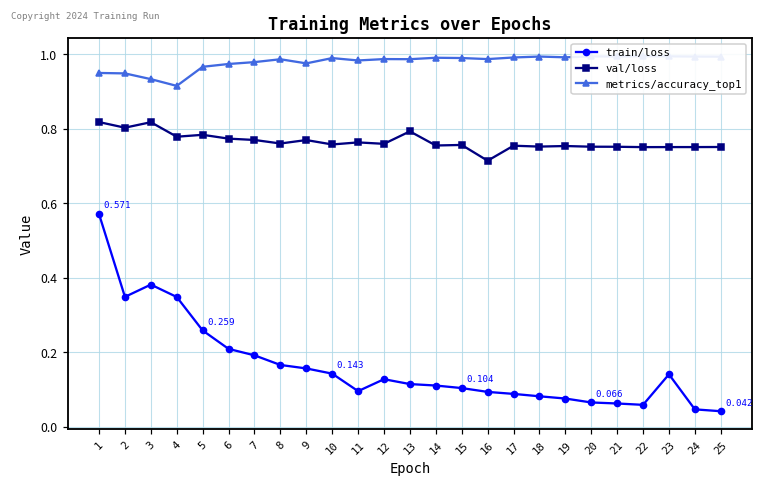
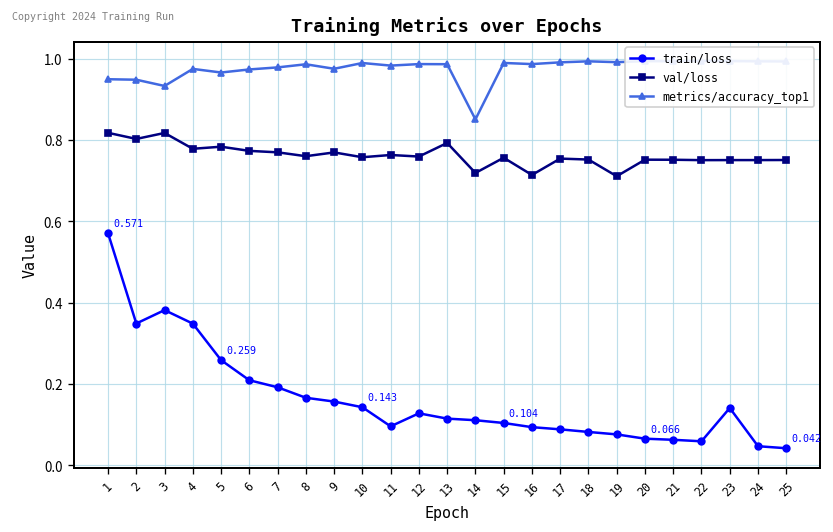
  {
    "train/loss": {
      "1": 0.571,
      "5": 0.259,
      "10": 0.143,
      "15": 0.104,
      "20": 0.066,
      "25": 0.042
    },
    "val/loss": {
      "1": 0.82,
      "2": 0.80,
      "3": 0.82,
      "4": 0.78,
      "5": 0.78,
      "6": 0.77,
      "7": 0.77,
      "8": 0.76,
      "9": 0.77,
      "10": 0.76,
      "11": 0.76,
      "12": 0.76,
      "13": 0.79,
-     "14": 0.76,
+     "14": 0.72,
      "15": 0.76,
      "16": 0.71,
      "17": 0.75,
      "18": 0.75,
-     "19": 0.75,
+     "19": 0.71,
      "20": 0.75,
      "21": 0.75,
      "22": 0.75,
      "23": 0.75,
      "24": 0.75,
      "25": 0.75
    },
    "metrics/accuracy_top1": {
      "1": 0.95,
      "2": 0.95,
      "3": 0.93,
-     "4": 0.92,
+     "4": 0.98,
      "5": 0.97,
      "6": 0.97,
      "7": 0.98,
      "8": 0.99,
      "9": 0.98,
      "10": 0.99,
      "11": 0.98,
      "12": 0.99,
      "13": 0.99,
-     "14": 0.99,
+     "14": 0.85,
      "15": 0.99,
      "16": 0.99,
      "17": 0.99,
      "18": 0.99,
      "19": 0.99
    }
  }
